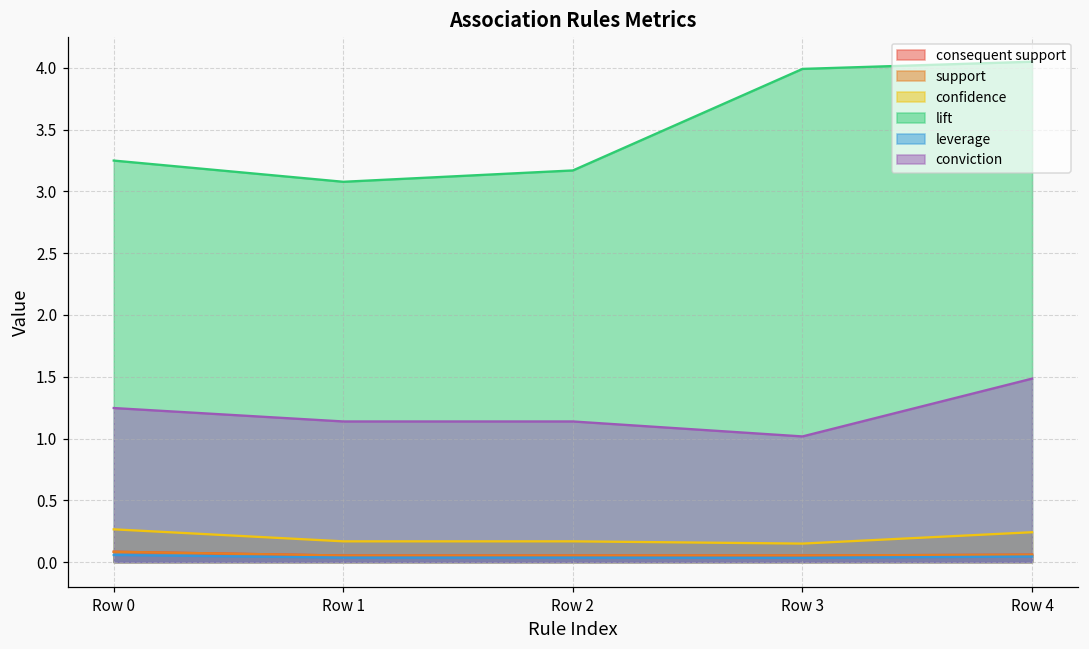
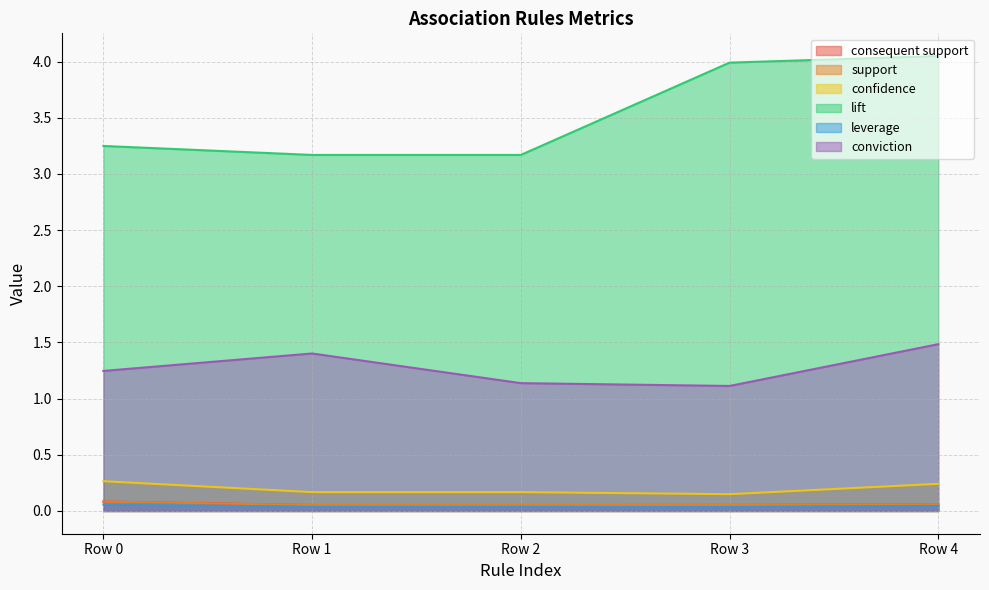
  {
    "lift": {
      "Row 0": 3.25,
-     "Row 1": 3.08,
+     "Row 1": 3.17,
      "Row 2": 3.17,
      "Row 3": 3.99
    },
    "leverage": {
      "Row 0": 0.06
    },
    "conviction": {
      "Row 0": 1.25,
-     "Row 1": 1.14,
+     "Row 1": 1.40,
      "Row 2": 1.14,
-     "Row 3": 1.02,
+     "Row 3": 1.11,
      "Row 4": 1.48
    }
  }
